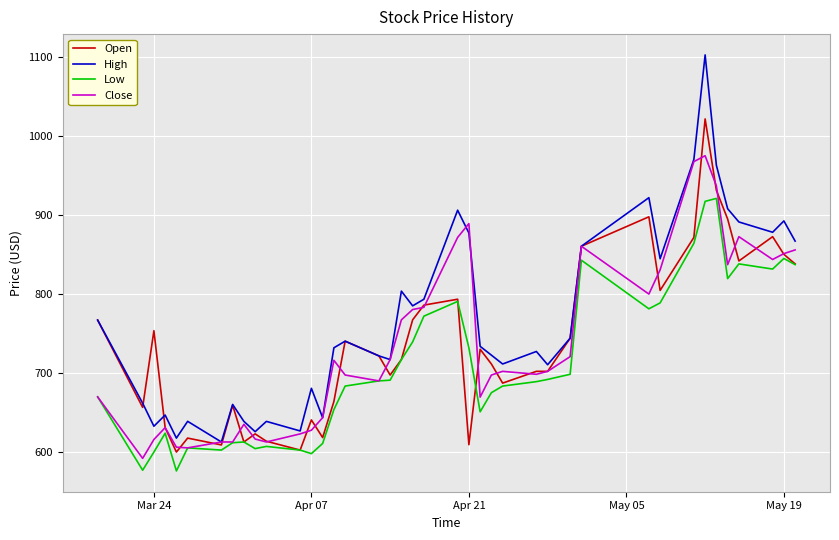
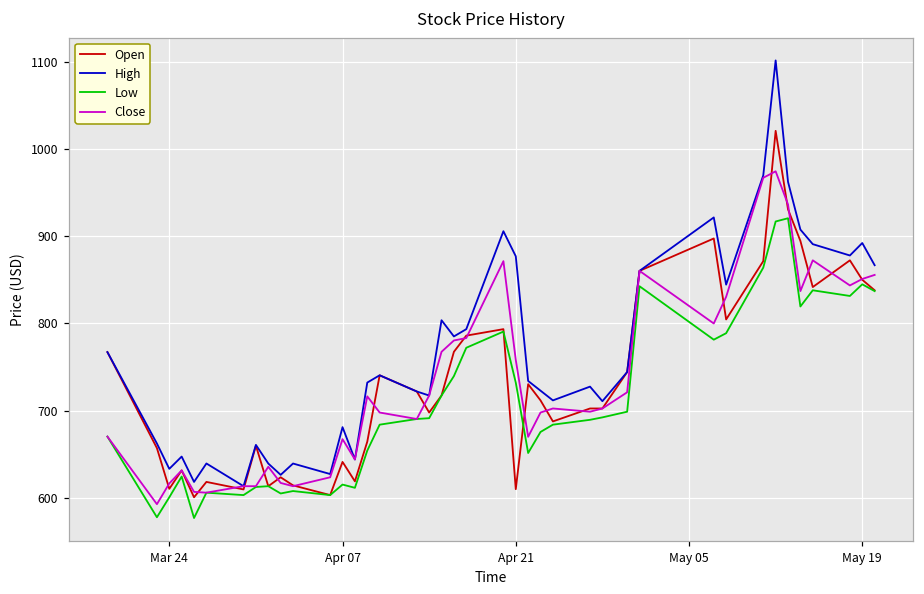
  {
    "Open": {
-     "Mar 24": 750,
+     "Mar 24": 610,
      "Apr 07": 640,
      "Apr 21": 610
    },
    "High": {
      "Mar 24": 630,
      "Apr 07": 680,
      "Apr 21": 880,
      "May 19": 890
    },
    "Low": {
      "Mar 24": 600,
-     "Apr 07": 600,
+     "Apr 07": 610,
      "Apr 21": 730,
      "May 19": 850
    },
    "Close": {
      "Mar 24": 620,
-     "Apr 07": 630,
-     "Apr 21": 890
+     "Apr 07": 670,
+     "Apr 21": 760
    }
  }
